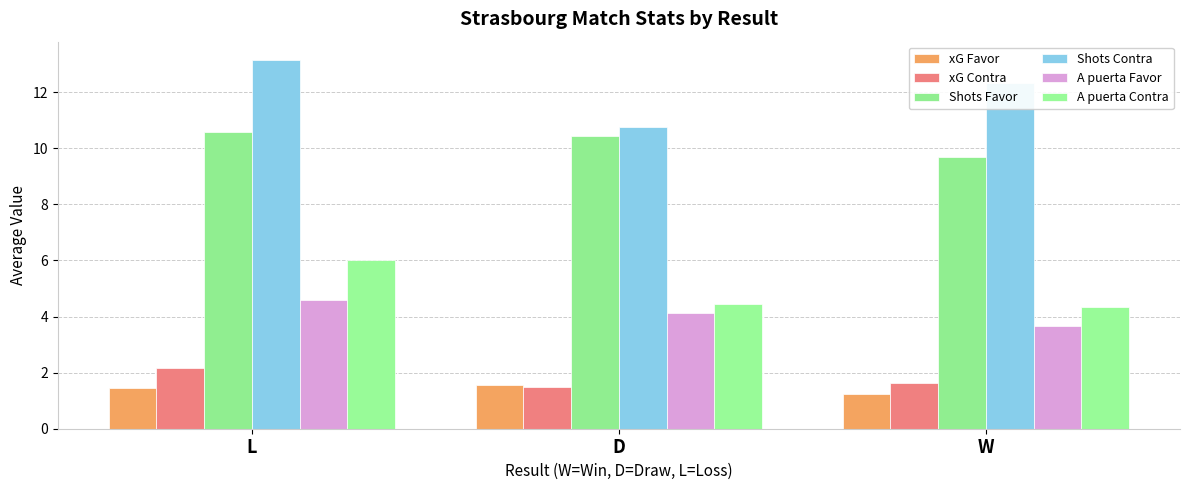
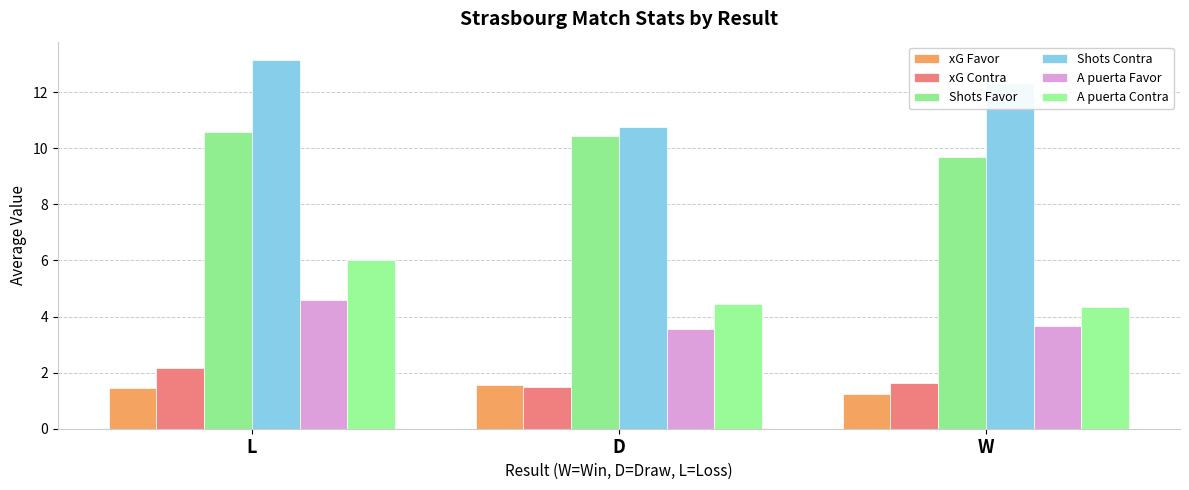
  {
    "Shots Contra": {
      "L": 13.1,
      "D": 10.8
    },
    "A puerta Favor": {
      "L": 4.6,
-     "D": 4.1,
+     "D": 3.6,
      "W": 3.7
    }
  }
